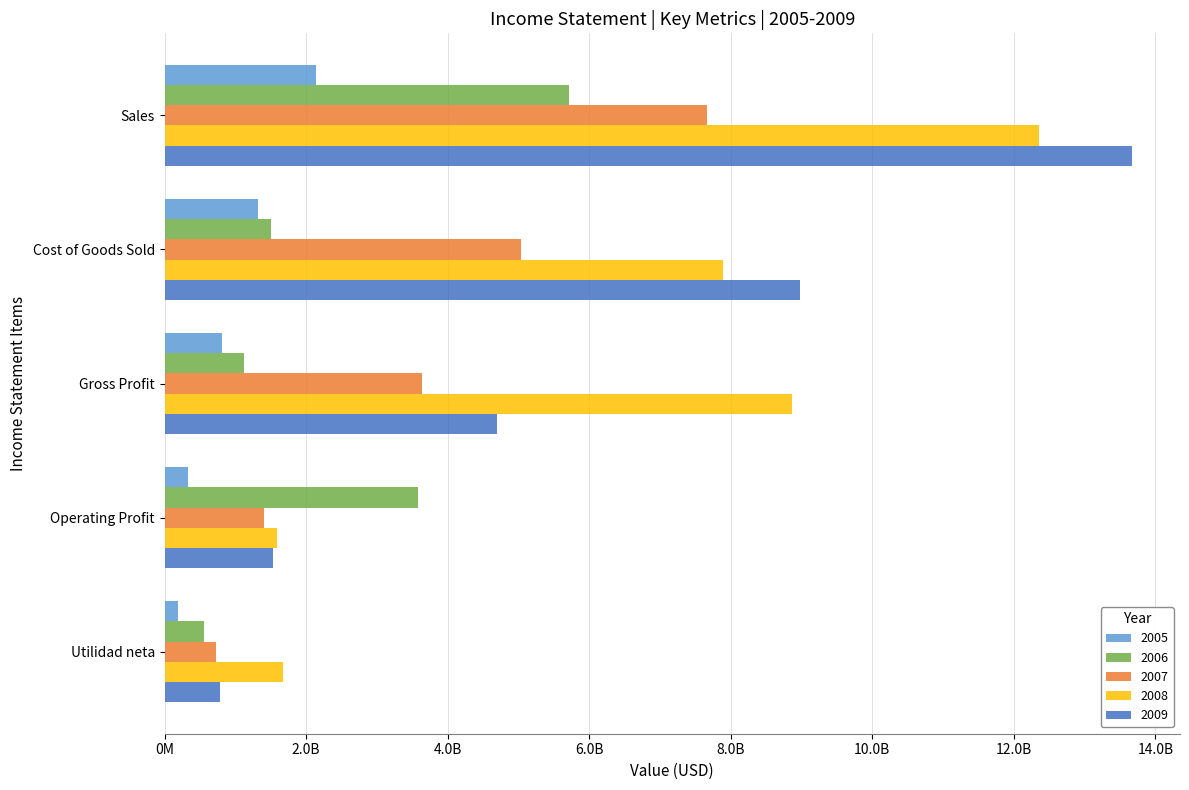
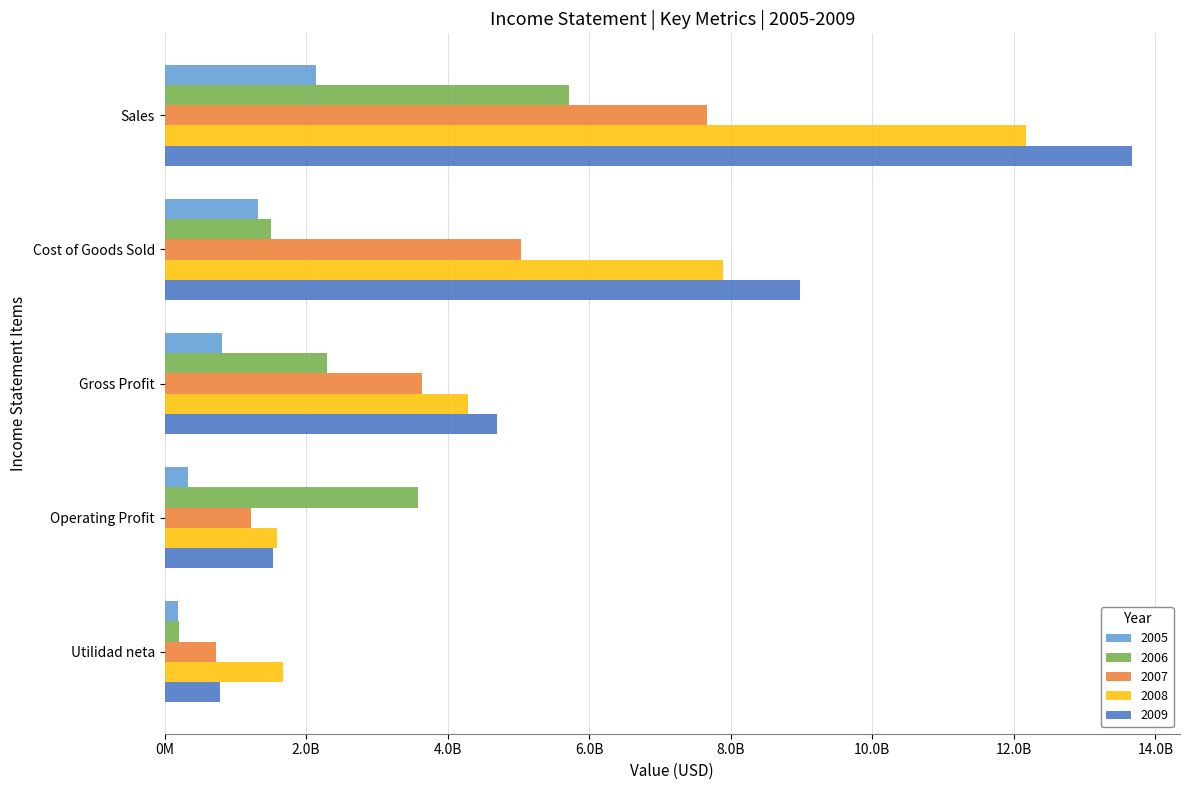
  {
    "2006": {
      "Sales": 5700000000,
      "Cost of Goods Sold": 1500000000,
-     "Gross Profit": 1100000000,
+     "Gross Profit": 2300000000,
      "Operating Profit": 3600000000,
-     "Utilidad neta": 600000000
+     "Utilidad neta": 200000000
    },
    "2007": {
      "Sales": 7700000000,
      "Cost of Goods Sold": 5000000000,
      "Gross Profit": 3600000000,
-     "Operating Profit": 1400000000,
+     "Operating Profit": 1200000000,
      "Utilidad neta": 700000000
    },
    "2008": {
-     "Sales": 12300000000,
+     "Sales": 12200000000,
      "Cost of Goods Sold": 7900000000,
-     "Gross Profit": 8900000000,
+     "Gross Profit": 4300000000,
      "Operating Profit": 1600000000,
      "Utilidad neta": 1700000000
    }
  }
